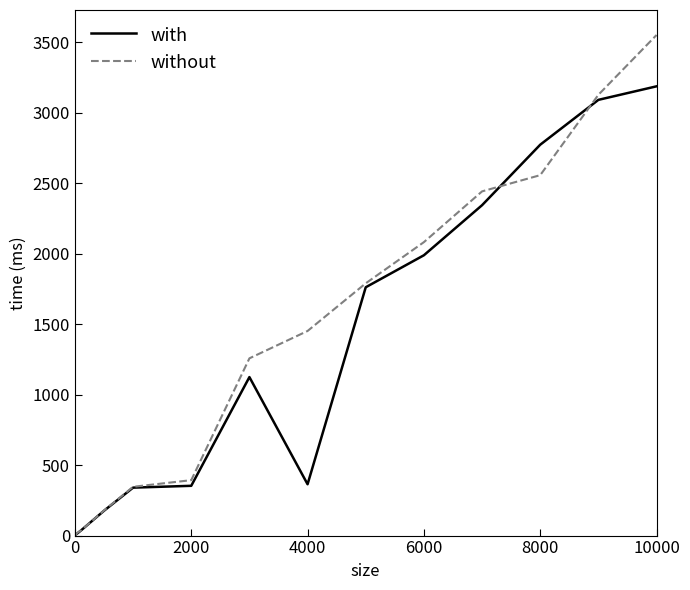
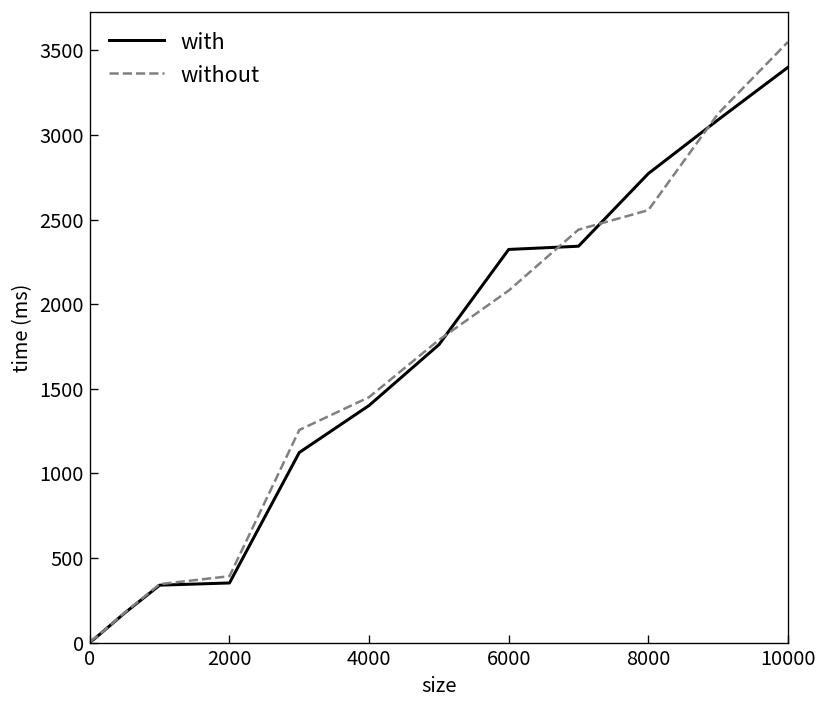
  {
    "with": {
      "2000": 350,
-     "4000": 360,
-     "6000": 1990,
+     "4000": 1400,
+     "6000": 2320,
      "8000": 2770,
-     "10000": 3190
+     "10000": 3400
    },
    "without": {
      "2000": 390,
      "4000": 1450,
      "6000": 2080,
      "8000": 2560,
      "10000": 3550
    }
  }
